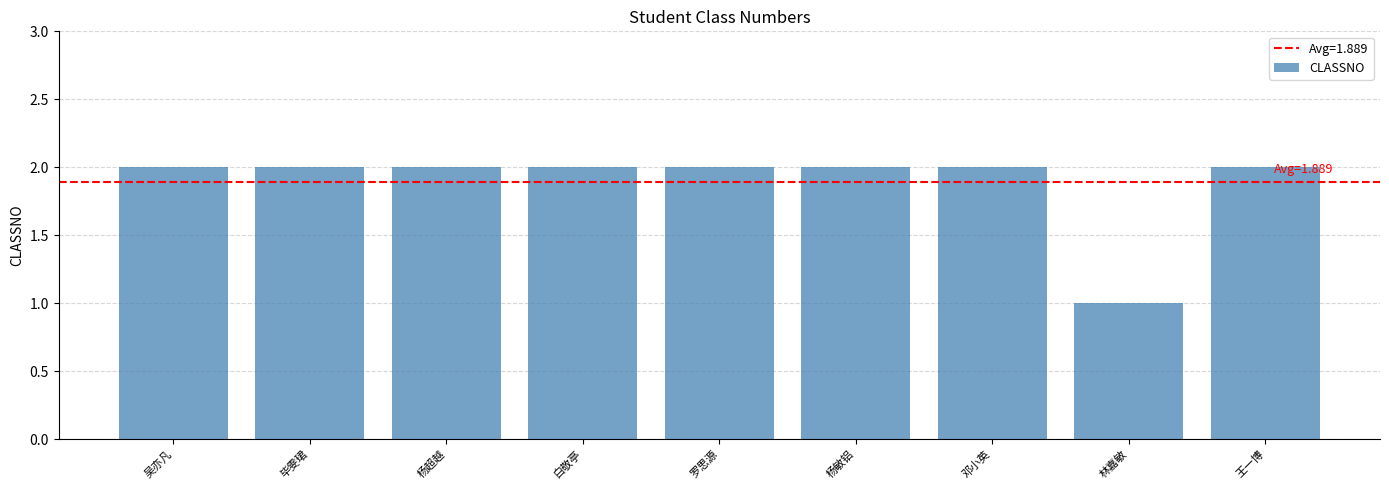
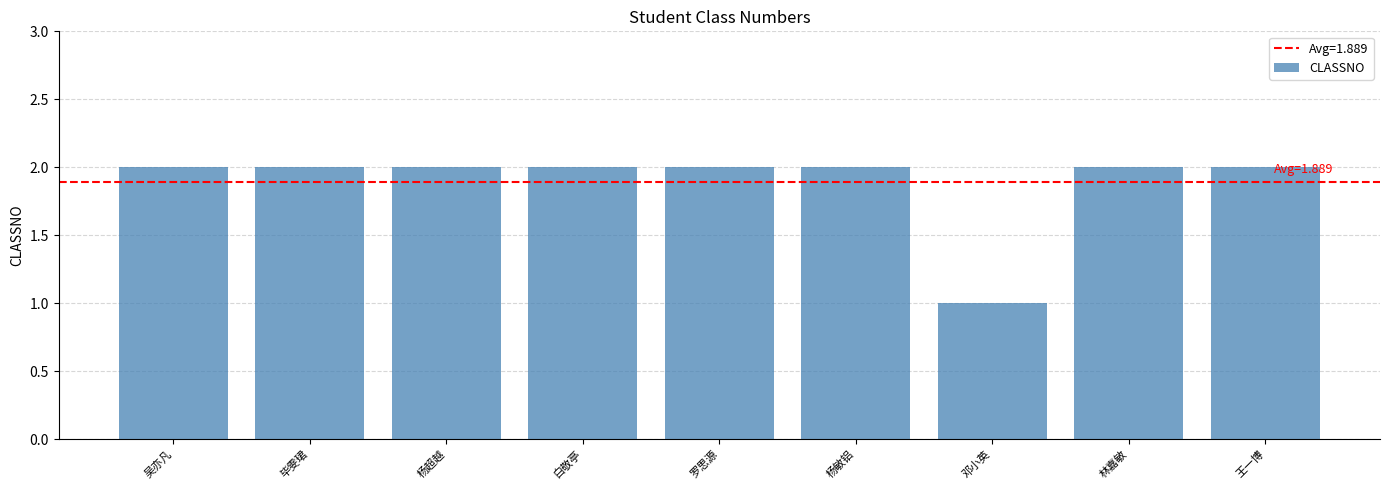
  {
    "吴亦凡": 2,
    "毕雯珺": 2,
    "杨超越": 2,
    "白敬亭": 2,
    "罗思源": 2,
    "杨敏铝": 2,
-   "邓小英": 2,
-   "林嘉敏": 1
+   "邓小英": 1,
+   "林嘉敏": 2
  }
